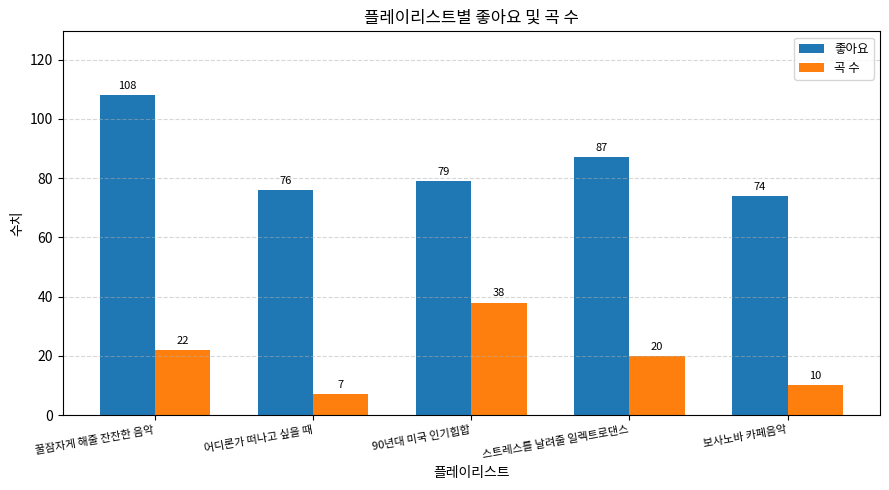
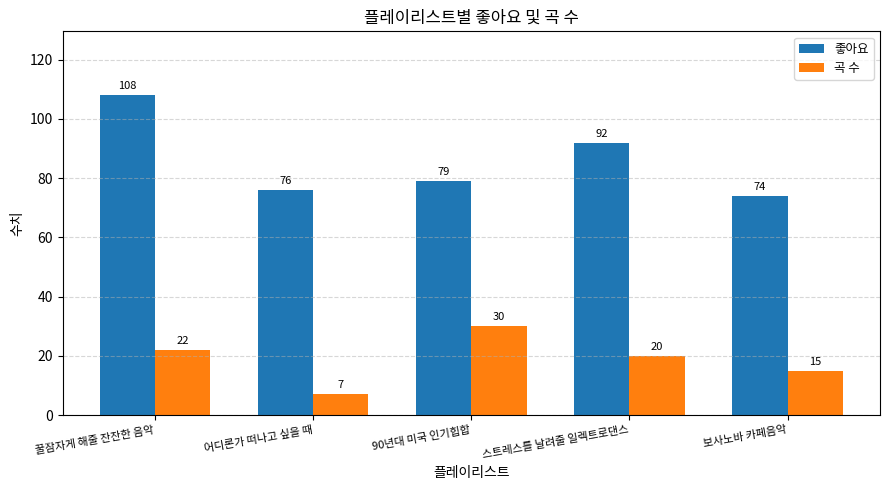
  {
    "좋아요": {
      "꿀잠자게 해줄 잔잔한 음악": 108,
      "어디론가 떠나고 싶을 때": 76,
      "90년대 미국 인기힙합": 79,
-     "스트레스를 날려줄 일렉트로댄스": 87,
+     "스트레스를 날려줄 일렉트로댄스": 92,
      "보사노바 카페음악": 74
    },
    "곡 수": {
      "꿀잠자게 해줄 잔잔한 음악": 22,
      "어디론가 떠나고 싶을 때": 7,
-     "90년대 미국 인기힙합": 38,
+     "90년대 미국 인기힙합": 30,
      "스트레스를 날려줄 일렉트로댄스": 20,
-     "보사노바 카페음악": 10
+     "보사노바 카페음악": 15
    }
  }
